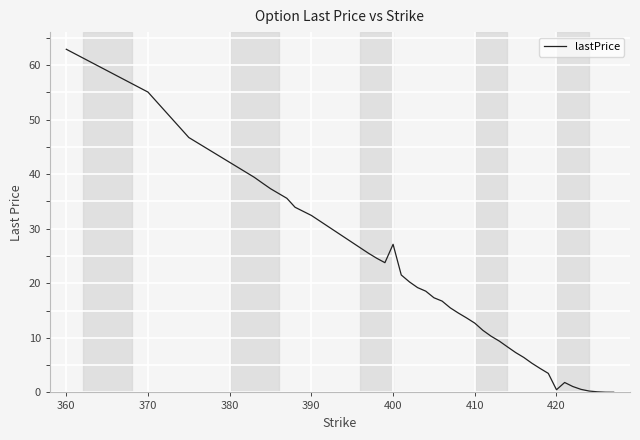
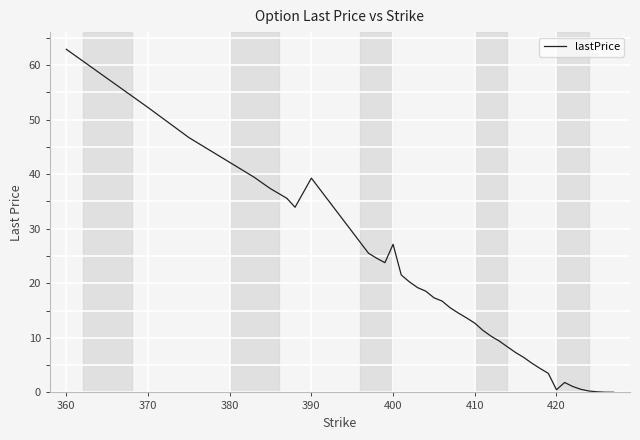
  {
    "360": 63,
-   "370": 55,
-   "390": 32,
+   "370": 52,
+   "390": 39,
    "400": 27,
    "410": 13,
    "420": 0
  }
